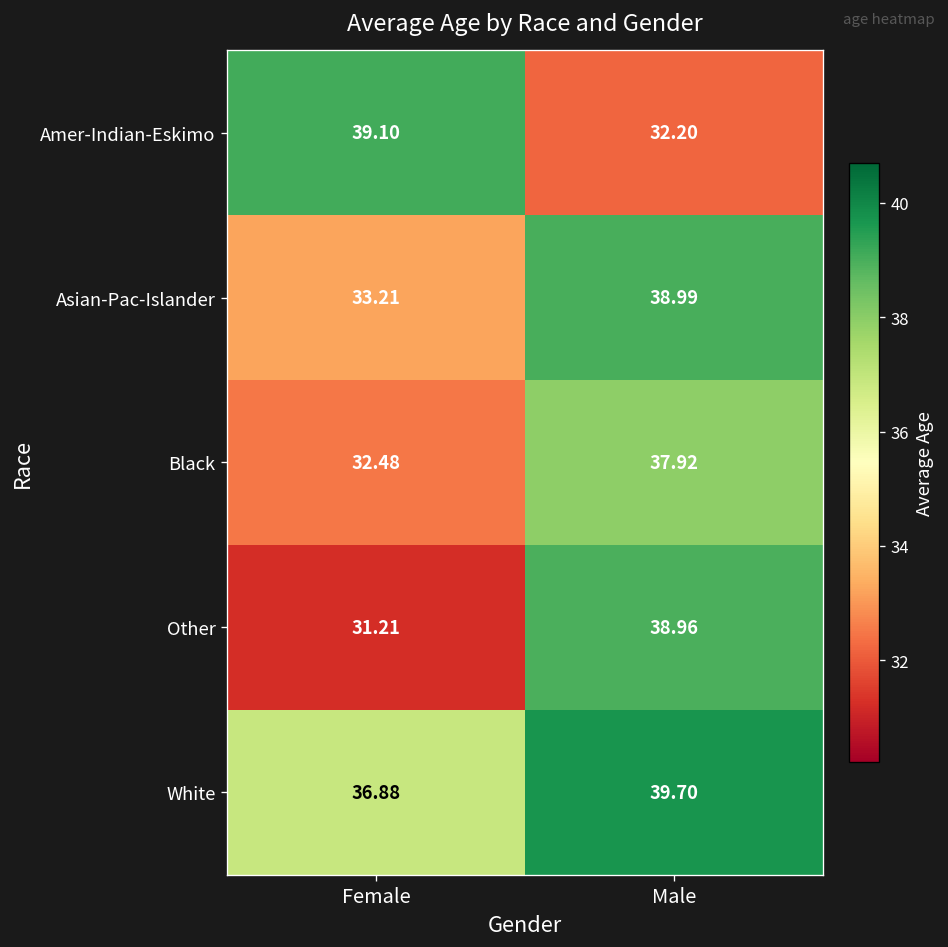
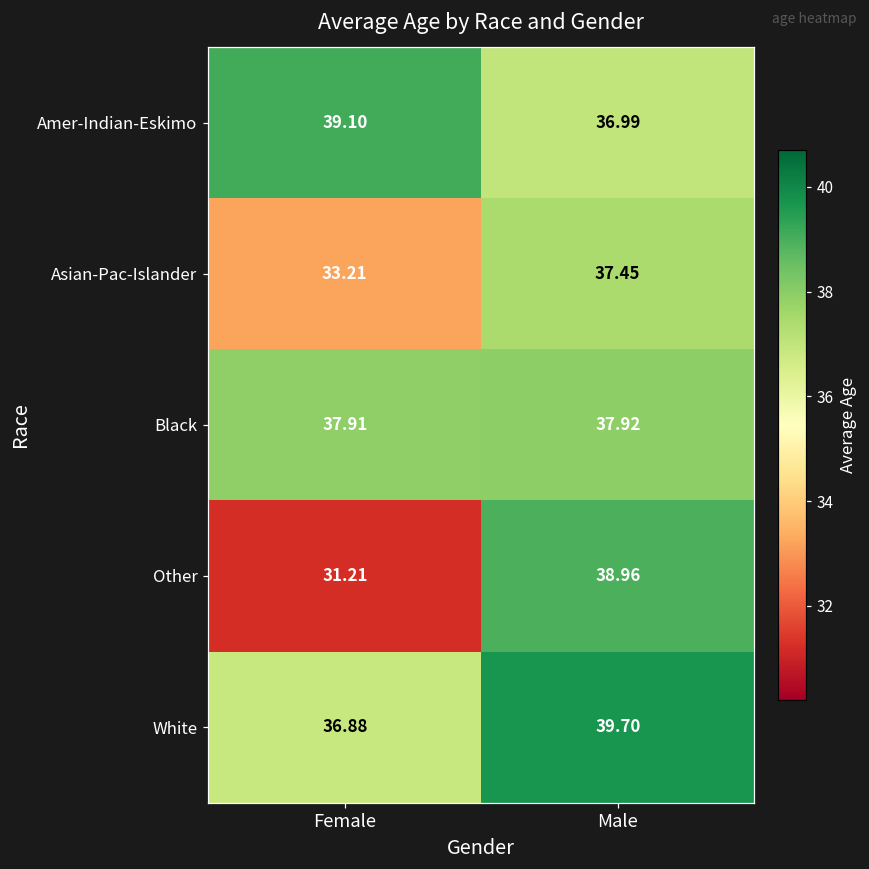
  {
    "Amer-Indian-Eskimo": {
      "Female": 39.10,
-     "Male": 32.20
+     "Male": 36.99
    },
    "Asian-Pac-Islander": {
      "Female": 33.21,
-     "Male": 38.99
+     "Male": 37.45
    },
    "Black": {
-     "Female": 32.48,
+     "Female": 37.91,
      "Male": 37.92
    },
    "Other": {
      "Female": 31.21,
      "Male": 38.96
    },
    "White": {
      "Female": 36.88,
      "Male": 39.70
    }
  }
